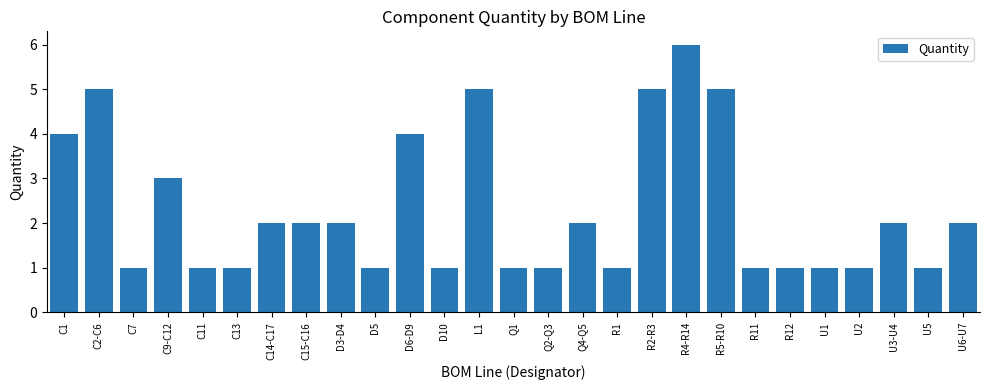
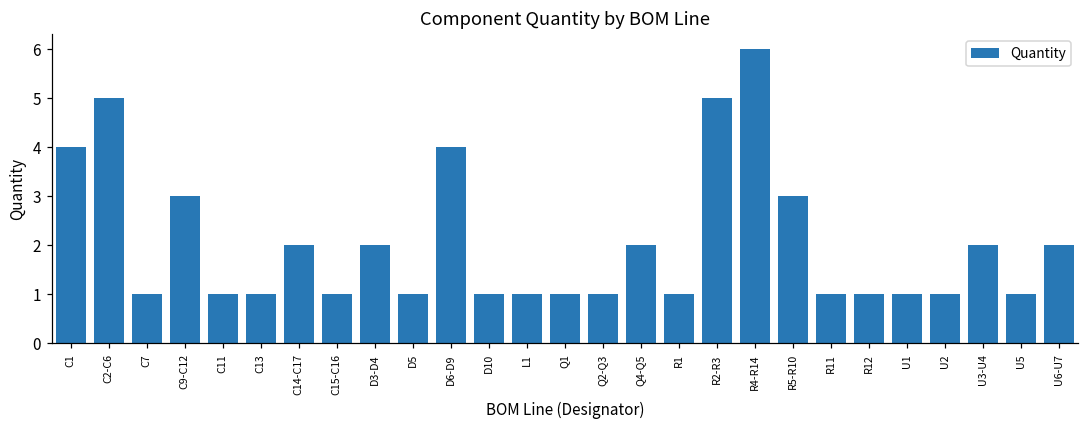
  {
    "C1": 4,
    "C2-C6": 5,
    "C7": 1,
    "C9-C12": 3,
    "C11": 1,
    "C13": 1,
    "C14-C17": 2,
-   "C15-C16": 2,
+   "C15-C16": 1,
    "D3-D4": 2,
    "D5": 1,
    "D6-D9": 4,
    "D10": 1,
-   "L1": 5,
+   "L1": 1,
    "Q1": 1,
    "Q2-Q3": 1,
    "Q4-Q5": 2,
    "R1": 1,
    "R2-R3": 5,
    "R4-R14": 6,
-   "R5-R10": 5,
+   "R5-R10": 3,
    "R11": 1,
    "R12": 1,
    "U1": 1,
    "U2": 1,
    "U3-U4": 2,
    "U5": 1,
    "U6-U7": 2
  }
